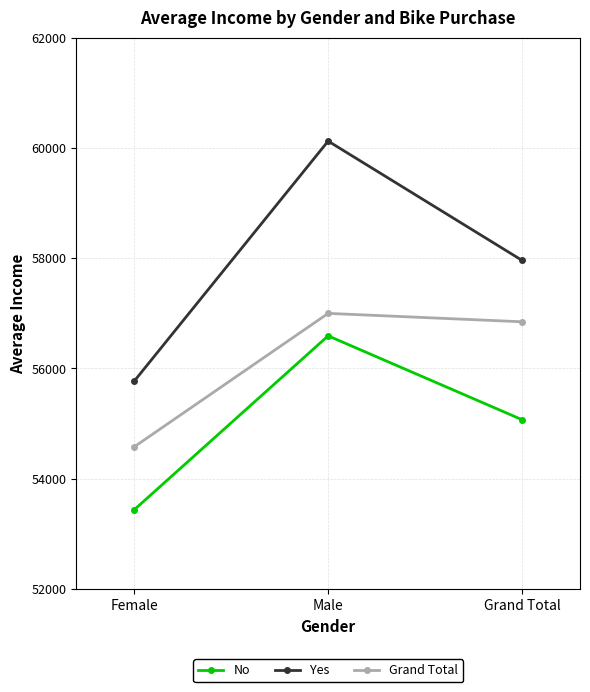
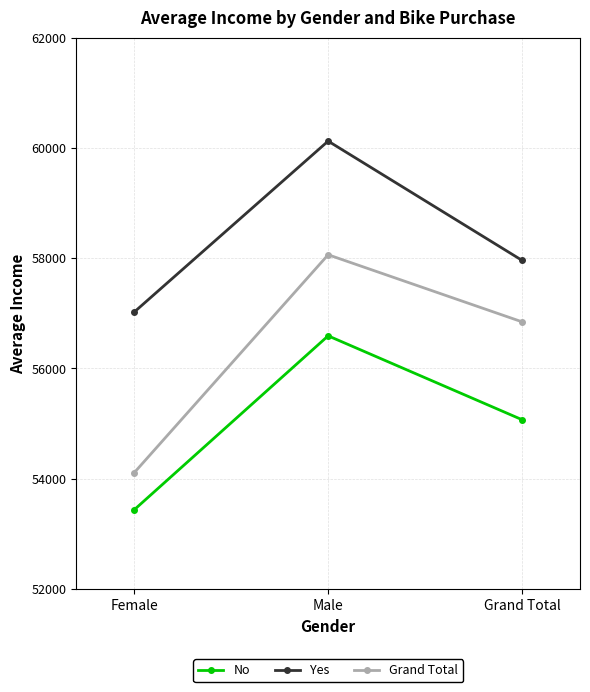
  {
    "No": {
      "Female": 53400,
      "Male": 56600,
      "Grand Total": 55100
    },
    "Yes": {
-     "Female": 55800,
+     "Female": 57000,
      "Male": 60100,
      "Grand Total": 58000
    },
    "Grand Total": {
-     "Female": 54600,
-     "Male": 57000,
+     "Female": 54100,
+     "Male": 58100,
      "Grand Total": 56800
    }
  }
